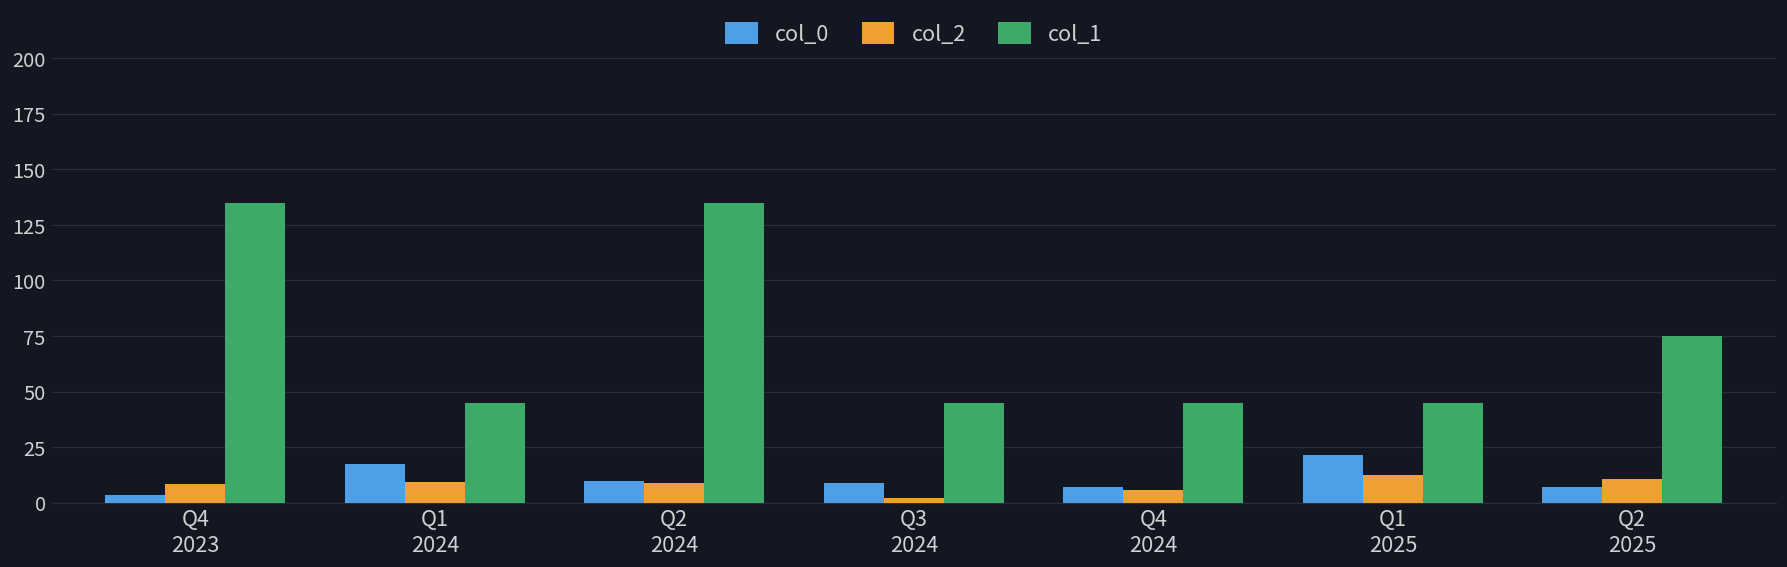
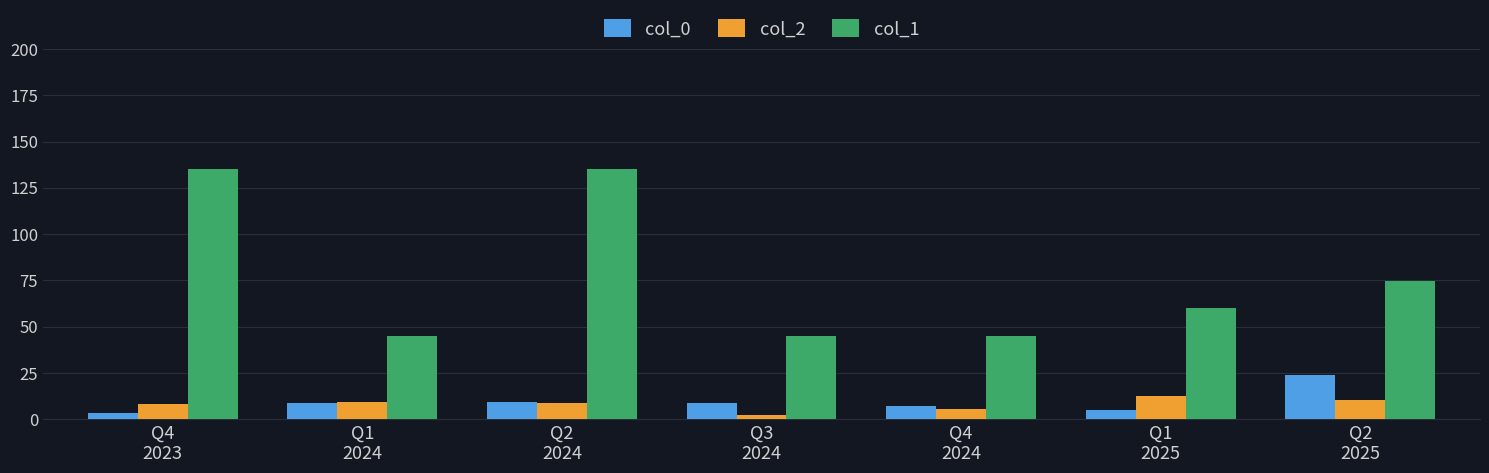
  {
    "col_0": {
      "Q4 2023": 3,
-     "Q1 2024": 17,
+     "Q1 2024": 9,
      "Q2 2024": 10,
      "Q3 2024": 9,
      "Q4 2024": 7,
-     "Q1 2025": 22,
-     "Q2 2025": 7
+     "Q1 2025": 5,
+     "Q2 2025": 24
    },
    "col_2": {
      "Q4 2023": 8,
      "Q1 2024": 9,
      "Q2 2024": 9,
      "Q3 2024": 2,
      "Q4 2024": 6,
      "Q1 2025": 13,
      "Q2 2025": 11
    },
    "col_1": {
      "Q4 2023": 135,
      "Q1 2024": 45,
      "Q2 2024": 135,
      "Q3 2024": 45,
      "Q4 2024": 45,
-     "Q1 2025": 45,
+     "Q1 2025": 60,
      "Q2 2025": 75
    }
  }
